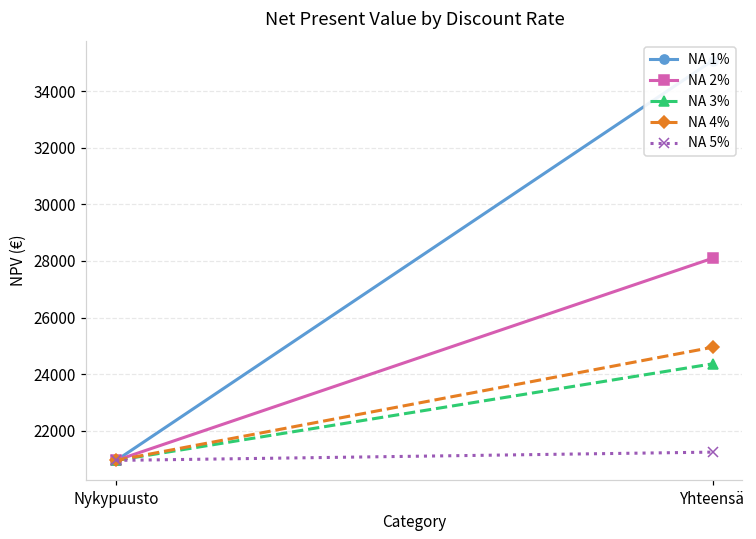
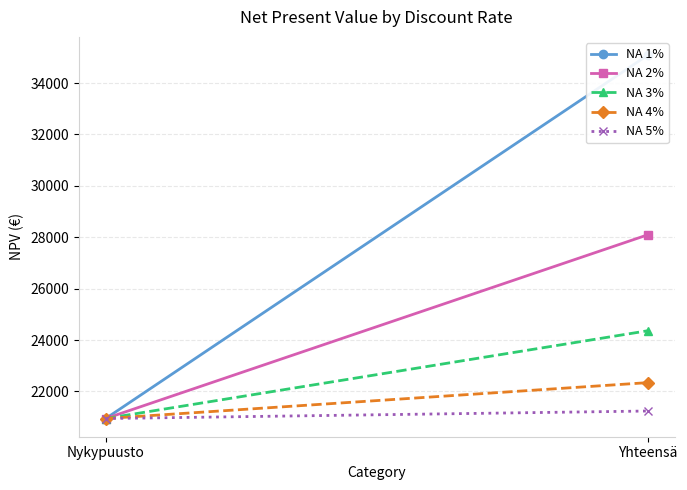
  {
    "NA 3%": {
      "Yhteensä": 24400
    },
    "NA 4%": {
-     "Yhteensä": 24900
+     "Yhteensä": 22300
    }
  }
